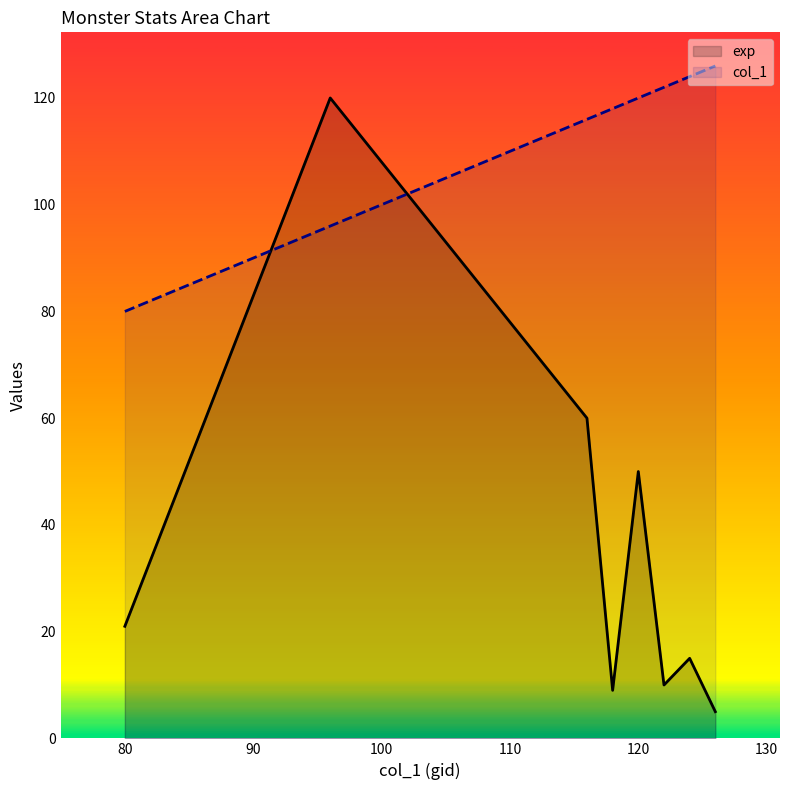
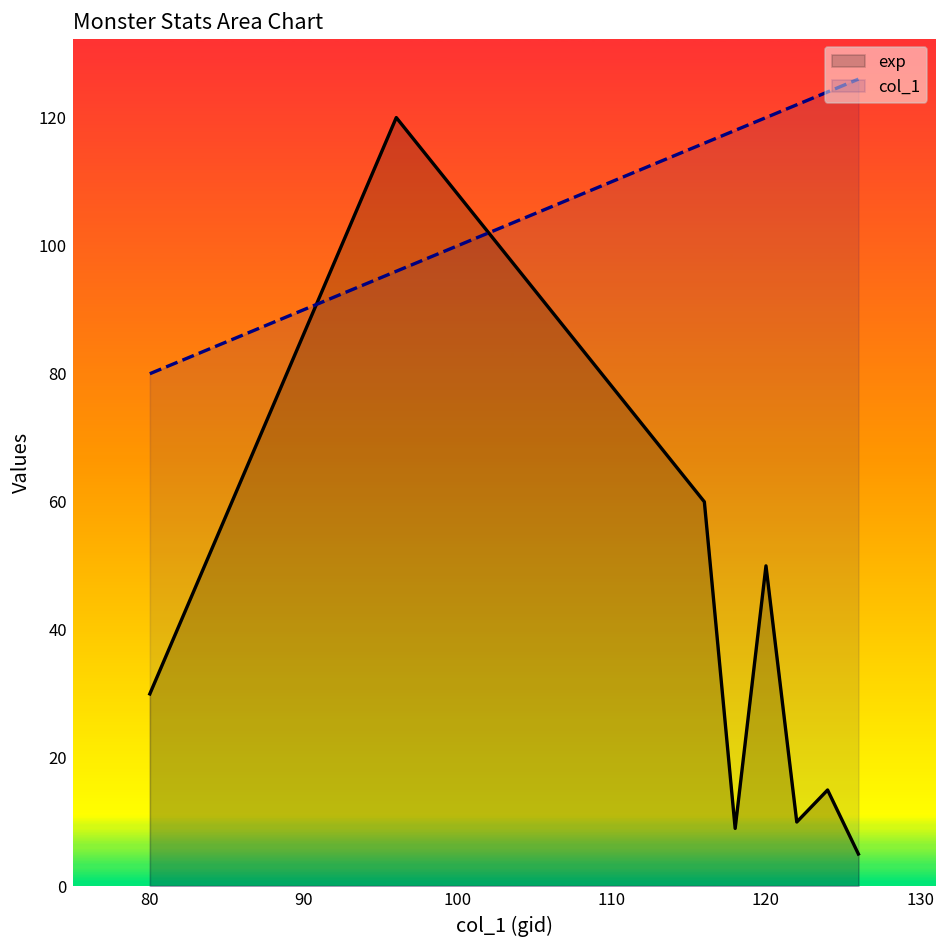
  {
    "exp": {
-     "80": 21,
+     "80": 30,
      "120": 50
    },
    "col_1": {
      "80": 80,
      "120": 120
    }
  }
